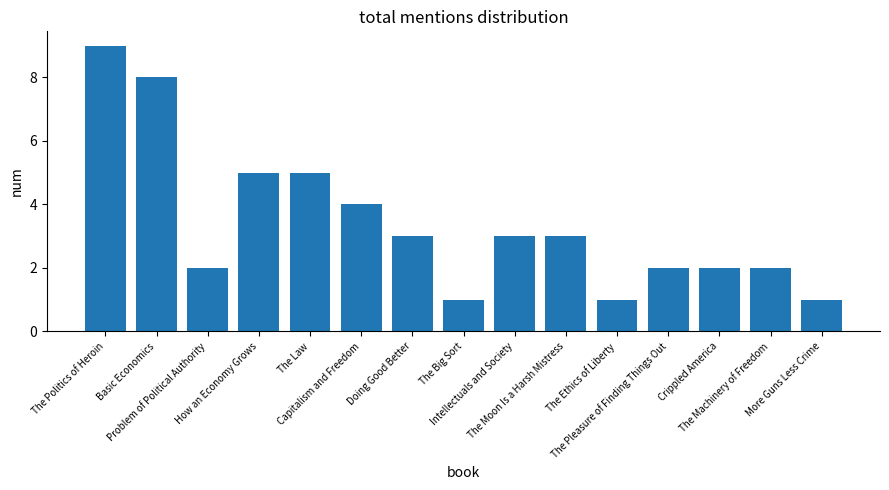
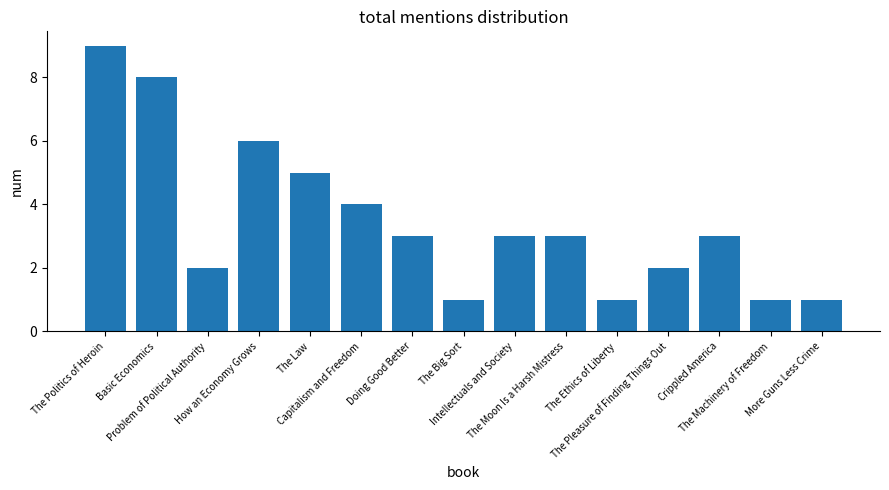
  {
    "The Politics of Heroin": 9,
    "Basic Economics": 8,
    "Problem of Political Authority": 2,
-   "How an Economy Grows": 5,
+   "How an Economy Grows": 6,
    "The Law": 5,
    "Capitalism and Freedom": 4,
    "Doing Good Better": 3,
    "The Big Sort": 1,
    "Intellectuals and Society": 3,
    "The Moon Is a Harsh Mistress": 3,
    "The Ethics of Liberty": 1,
    "The Pleasure of Finding Things Out": 2,
-   "Crippled America": 2,
-   "The Machinery of Freedom": 2,
+   "Crippled America": 3,
+   "The Machinery of Freedom": 1,
    "More Guns Less Crime": 1
  }
